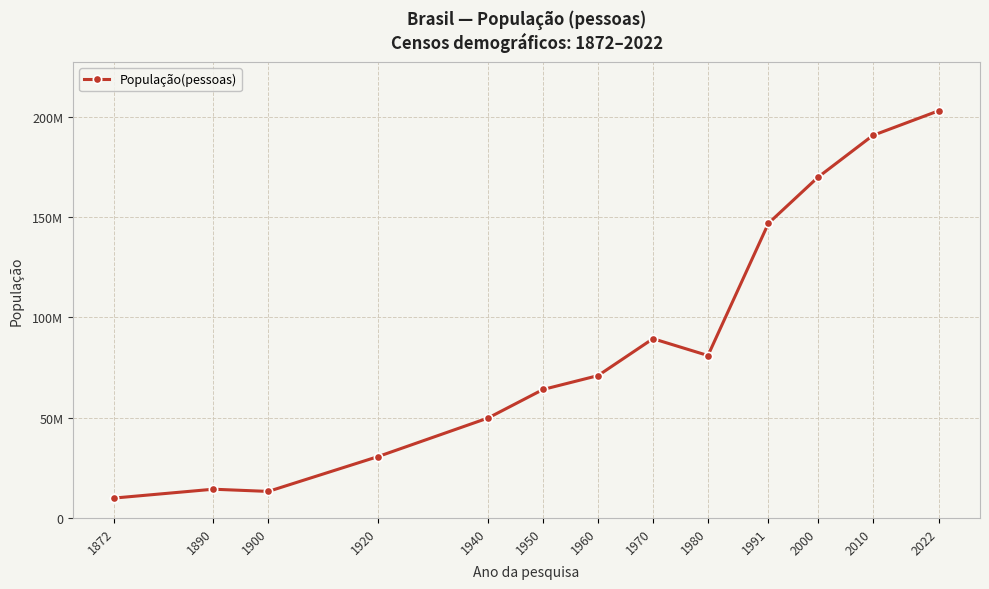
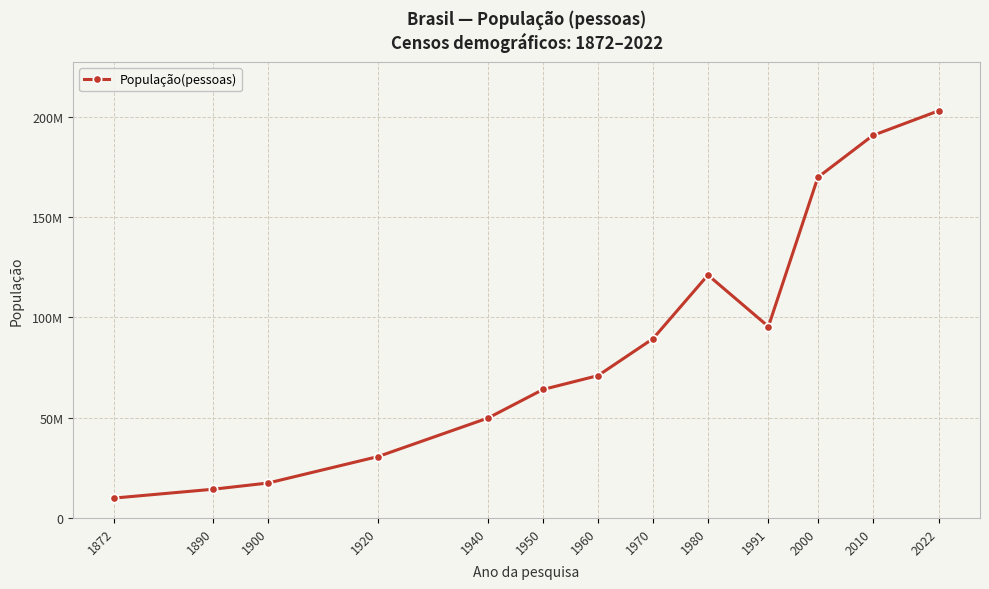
  {
    "1872": 10000000,
    "1890": 14000000,
-   "1900": 13000000,
+   "1900": 17000000,
    "1920": 31000000,
    "1940": 50000000,
    "1950": 64000000,
    "1960": 71000000,
    "1970": 89000000,
-   "1980": 81000000,
-   "1991": 147000000,
+   "1980": 121000000,
+   "1991": 95000000,
    "2000": 170000000,
    "2010": 191000000,
    "2022": 203000000
  }
